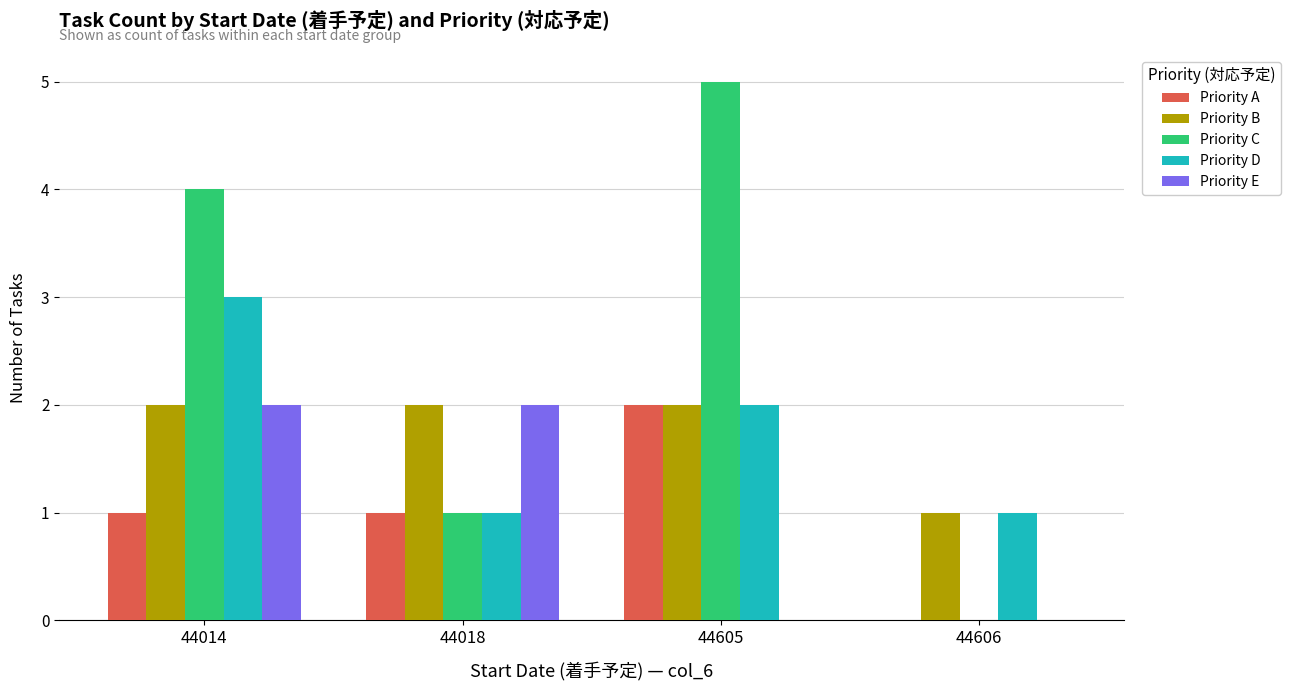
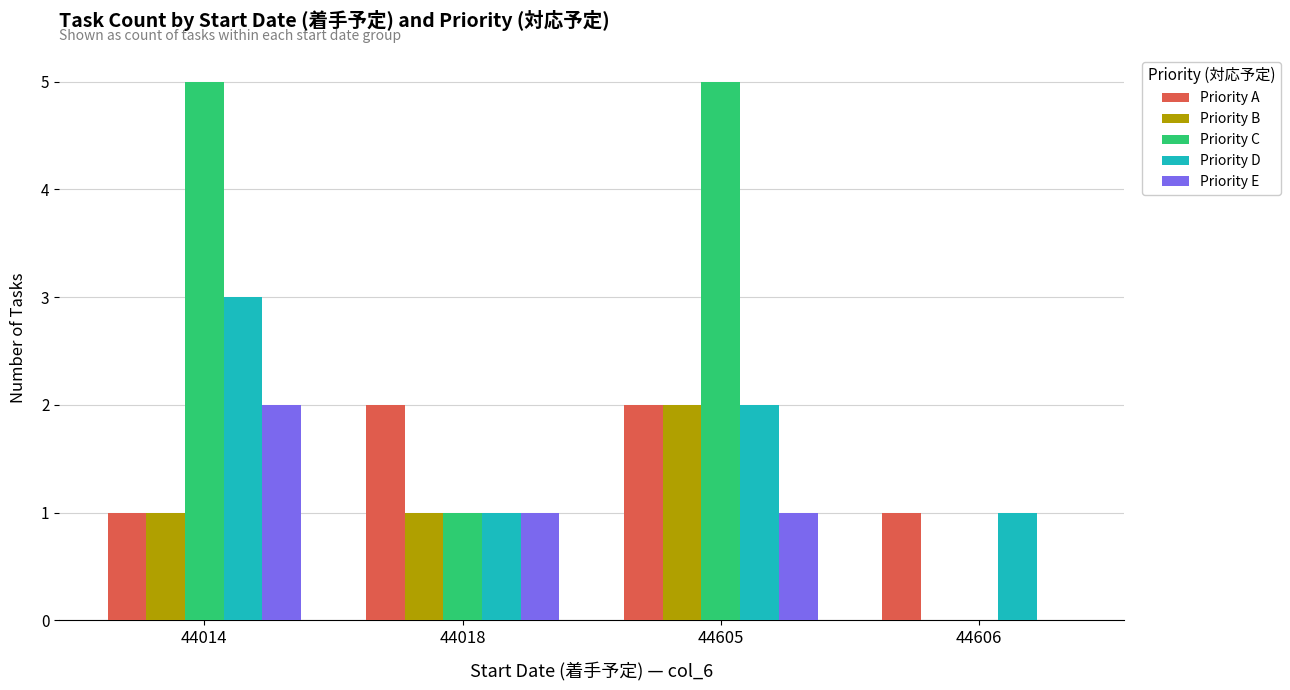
  {
    "Priority A": {
      "44014": 1,
-     "44018": 1,
+     "44018": 2,
      "44605": 2,
-     "44606": 0
+     "44606": 1
    },
    "Priority B": {
-     "44014": 2,
-     "44018": 2,
+     "44014": 1,
+     "44018": 1,
      "44605": 2,
-     "44606": 1
+     "44606": 0
    },
    "Priority C": {
-     "44014": 4,
+     "44014": 5,
      "44018": 1,
      "44605": 5,
      "44606": 0
    },
    "Priority D": {
      "44014": 3,
      "44018": 1,
      "44605": 2,
      "44606": 1
    },
    "Priority E": {
      "44014": 2,
-     "44018": 2,
-     "44605": 0,
+     "44018": 1,
+     "44605": 1,
      "44606": 0
    }
  }
